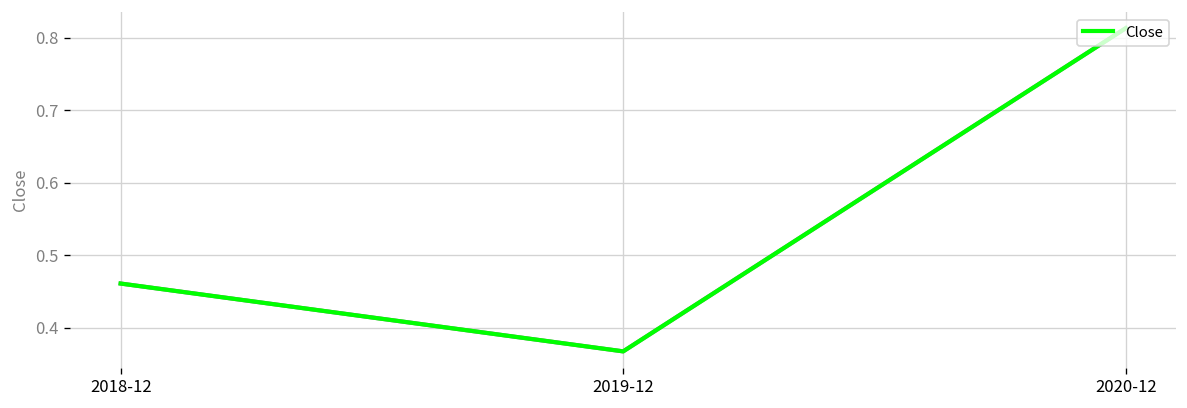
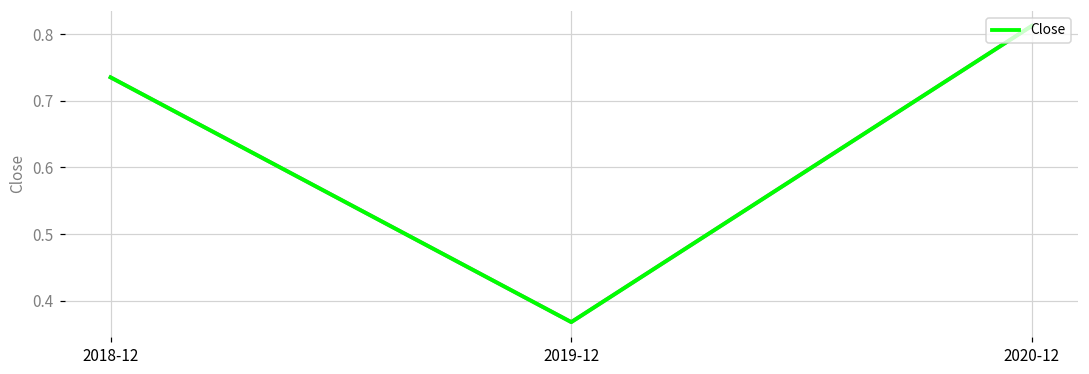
  {
-   "2018-12": 0.46,
+   "2018-12": 0.74,
    "2019-12": 0.37
  }
